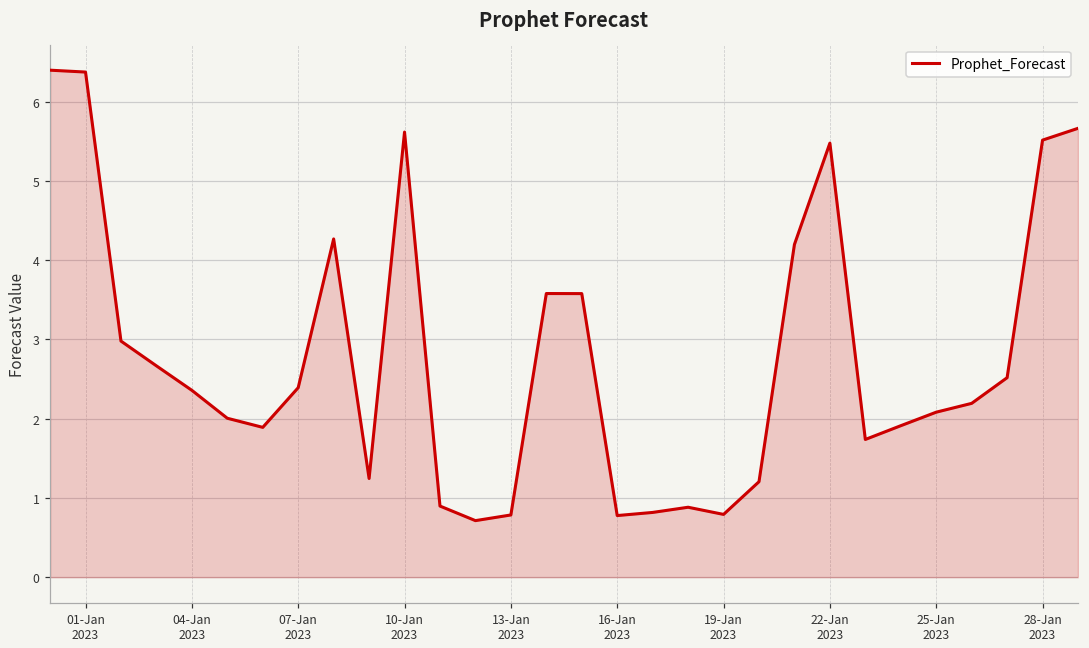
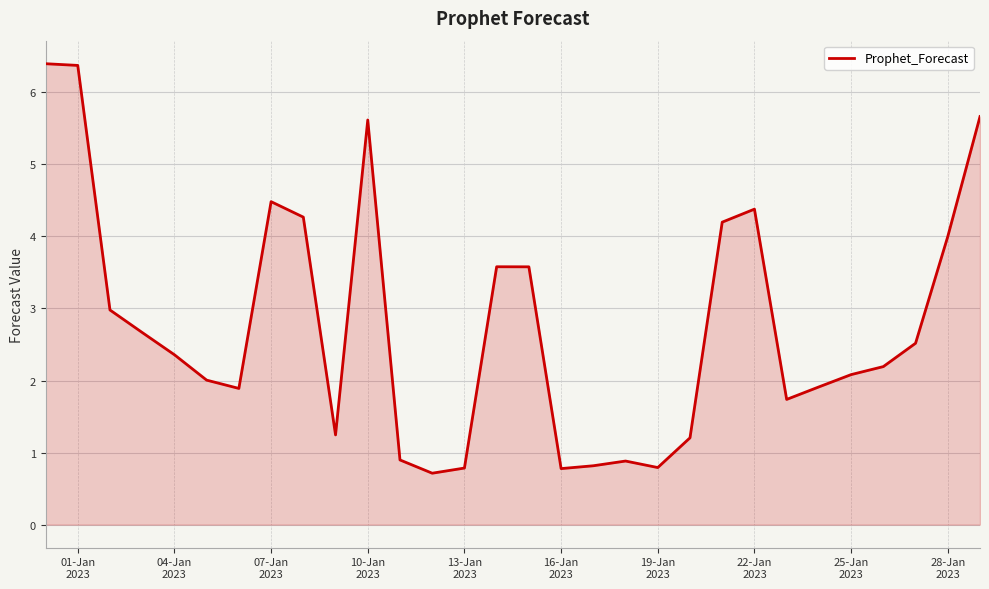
  {
    "01-Jan 2023": 6.4,
    "04-Jan 2023": 2.4,
-   "07-Jan 2023": 2.4,
+   "07-Jan 2023": 4.5,
    "10-Jan 2023": 5.6,
    "13-Jan 2023": 0.8,
    "16-Jan 2023": 0.8,
    "19-Jan 2023": 0.8,
-   "22-Jan 2023": 5.5,
+   "22-Jan 2023": 4.4,
    "25-Jan 2023": 2.1,
-   "28-Jan 2023": 5.5
+   "28-Jan 2023": 4.0
  }
